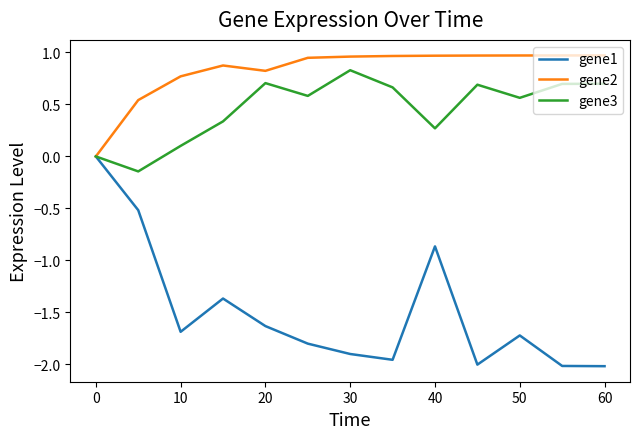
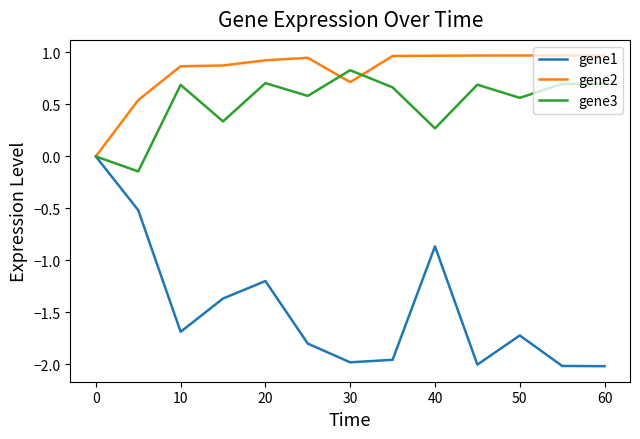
  {
    "gene1": {
      "10": -1.69,
-     "20": -1.63,
-     "30": -1.90,
+     "20": -1.20,
+     "30": -1.98,
      "40": -0.86,
      "50": -1.72,
      "60": -2.02
    },
    "gene2": {
-     "10": 0.77,
-     "20": 0.82,
-     "30": 0.96,
+     "10": 0.87,
+     "20": 0.92,
+     "30": 0.71,
      "40": 0.97,
      "50": 0.97
    },
    "gene3": {
-     "10": 0.10,
+     "10": 0.69,
      "20": 0.71,
      "30": 0.83,
      "40": 0.27,
      "50": 0.56
    }
  }
